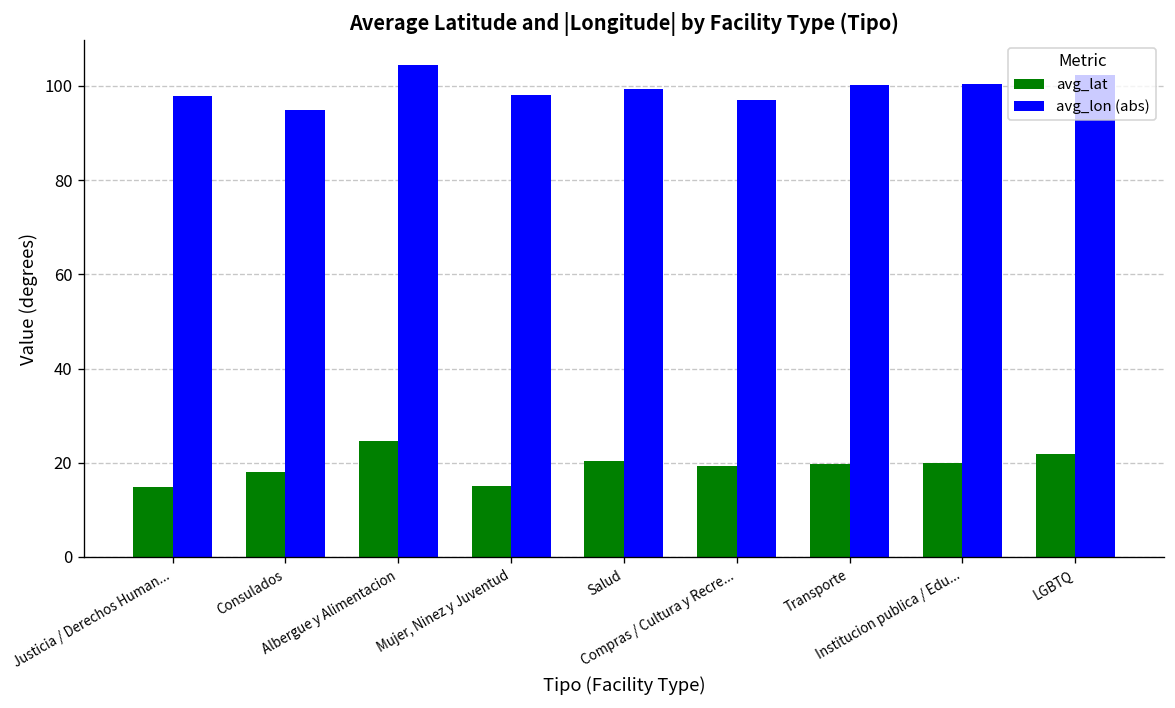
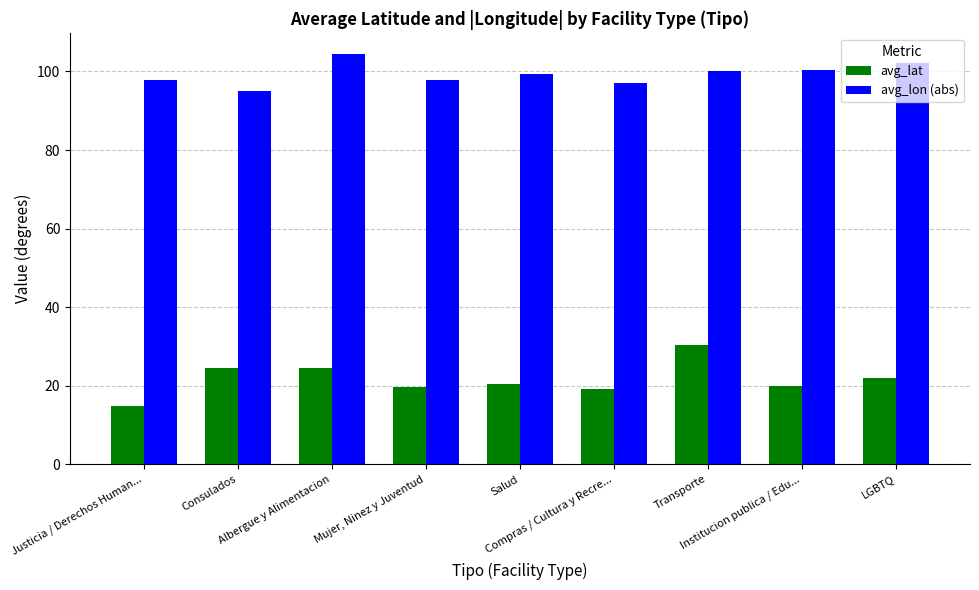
  {
    "avg_lat": {
      "Justicia / Derechos Human...": 15,
-     "Consulados": 18,
+     "Consulados": 25,
      "Albergue y Alimentacion": 25,
-     "Mujer, Ninez y Juventud": 15,
+     "Mujer, Ninez y Juventud": 20,
      "Salud": 20,
      "Compras / Cultura y Recre...": 19,
-     "Transporte": 20,
+     "Transporte": 30,
      "Institucion publica / Edu...": 20,
      "LGBTQ": 22
    },
    "avg_lon (abs)": {
      "Justicia / Derechos Human...": 98,
      "Consulados": 95,
      "Albergue y Alimentacion": 104,
      "Mujer, Ninez y Juventud": 98,
      "Salud": 99,
      "Compras / Cultura y Recre...": 97,
      "Transporte": 100,
      "Institucion publica / Edu...": 100
    }
  }
